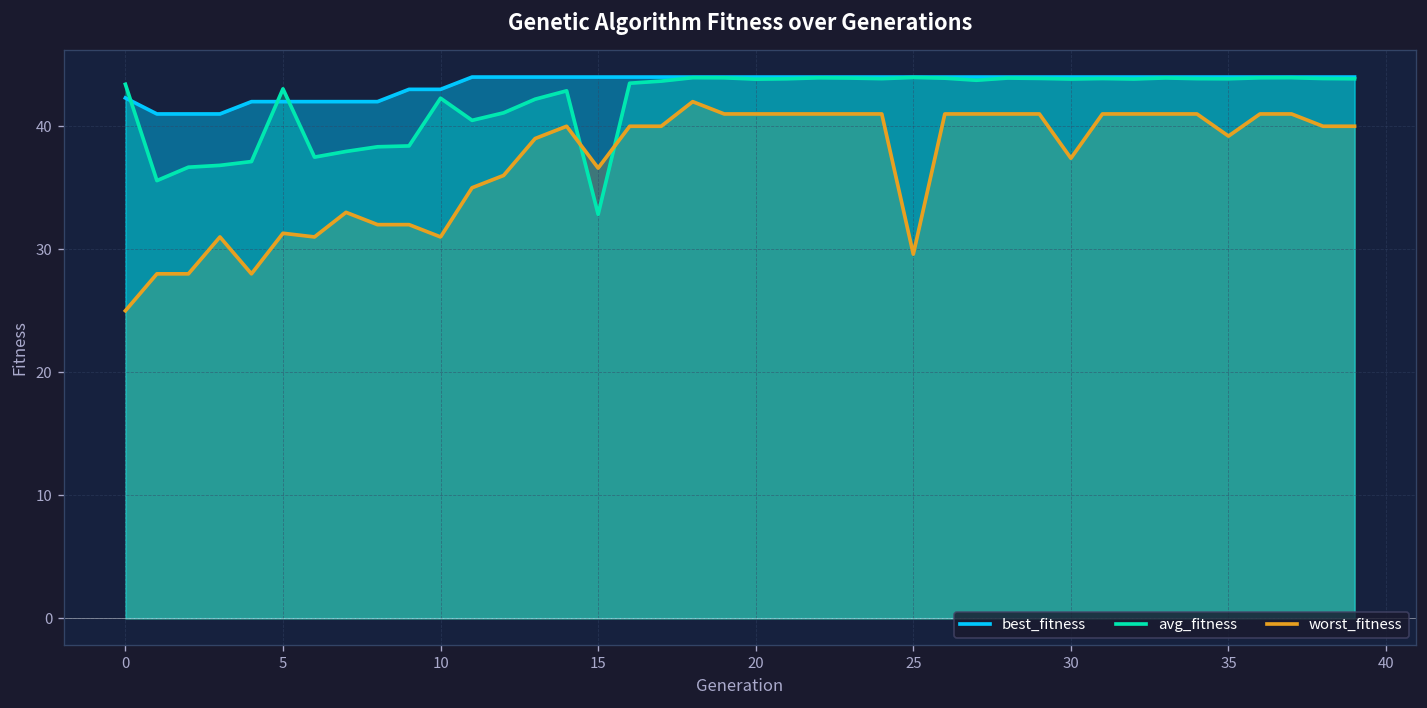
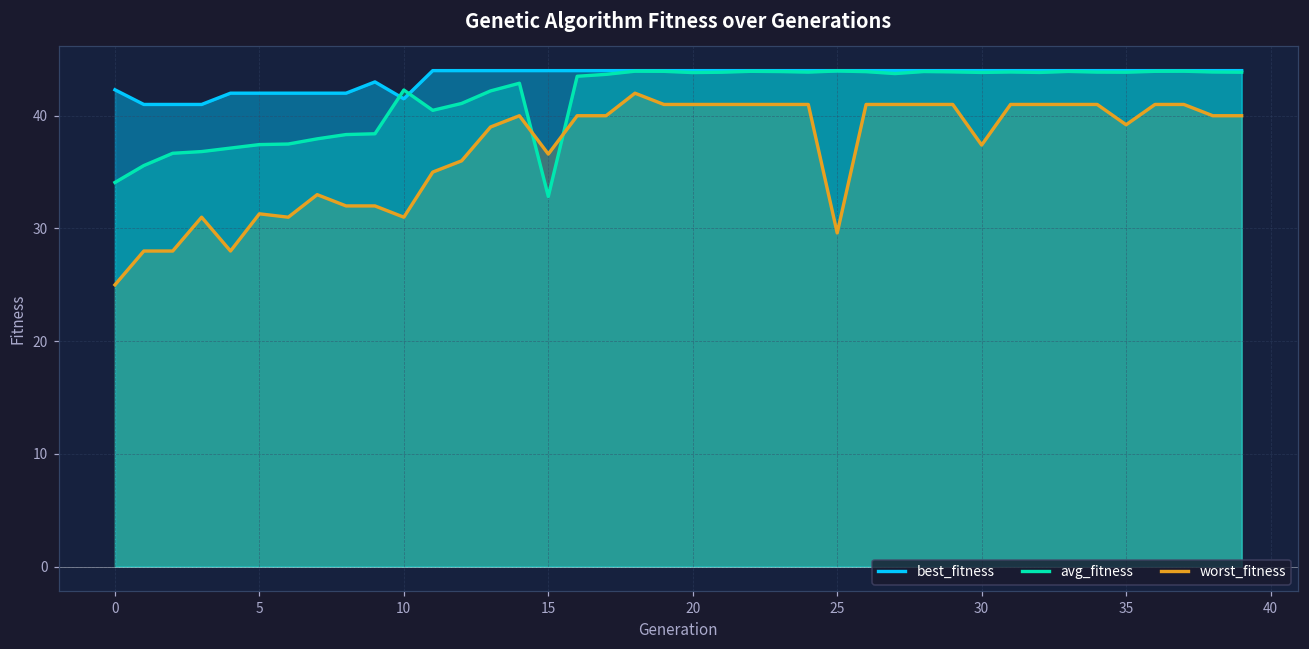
  {
    "best_fitness": {
      "0": 42.3,
      "5": 42.0,
-     "10": 43.0,
+     "10": 41.5,
      "15": 44.0
    },
    "avg_fitness": {
-     "0": 43.4,
-     "5": 43.0,
+     "0": 34.1,
+     "5": 37.4,
      "10": 42.3,
      "15": 32.8
    },
    "worst_fitness": {
      "0": 25.0,
      "5": 31.3,
      "10": 31.0,
      "15": 36.6,
      "20": 41.0,
      "25": 29.6,
      "30": 37.4,
      "35": 39.2
    }
  }
